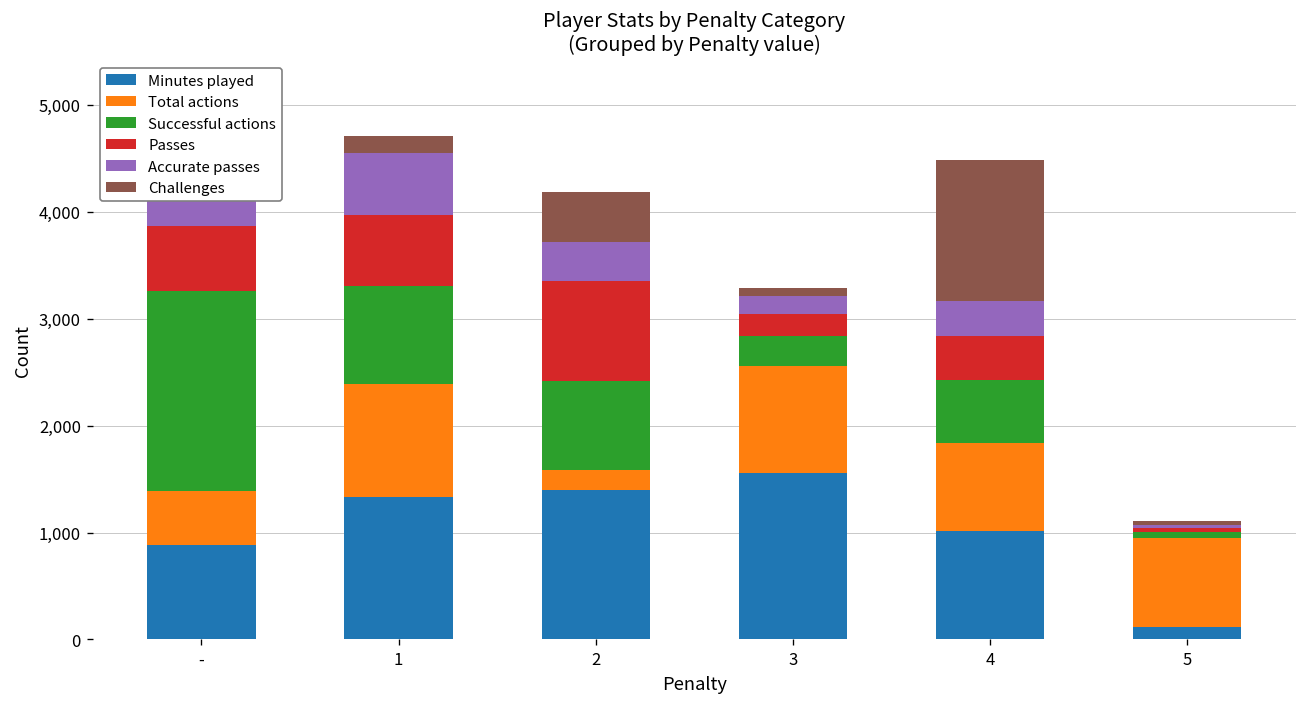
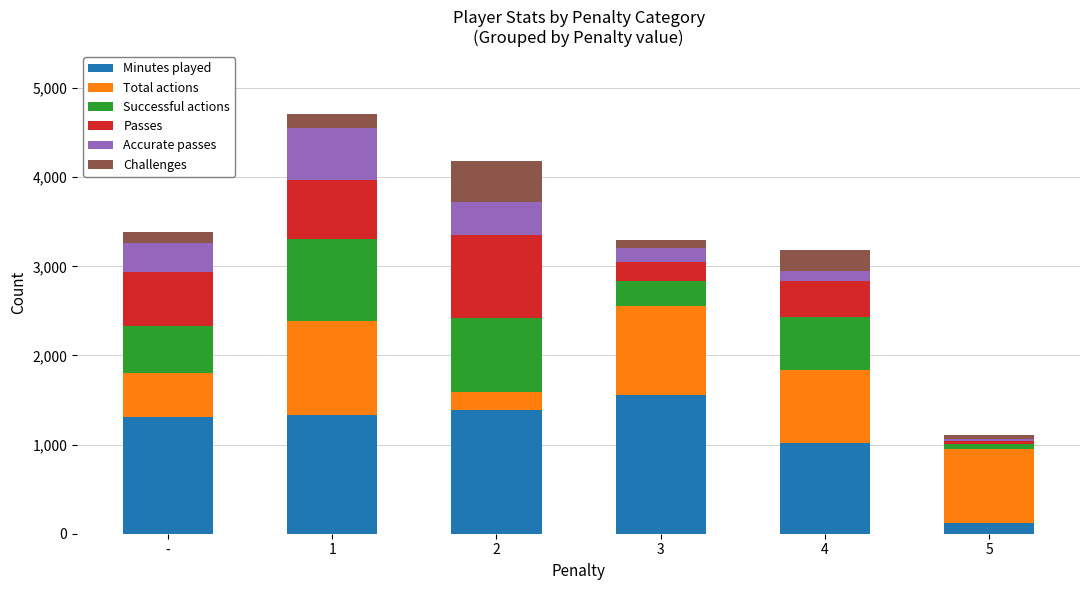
  {
    "Minutes played": {
-     "-": "900",
+     "-": "1,300",
      "1": "1,300",
      "2": "1,400",
      "3": "1,600",
      "4": "1,000",
      "5": "100"
    },
    "Total actions": {
      "-": "500",
      "1": "1,100",
      "2": "200",
      "3": "1,000",
      "4": "800",
      "5": "800"
    },
    "Successful actions": {
-     "-": "1,900",
+     "-": "500",
      "1": "900",
      "2": "800",
      "3": "300",
      "4": "600",
      "5": "100"
    },
    "Passes": {
      "-": "600",
      "1": "700",
      "2": "900",
      "3": "200",
      "4": "400",
      "5": "0"
    },
    "Accurate passes": {
      "1": "600",
      "2": "400",
      "3": "200",
-     "4": "300",
+     "4": "100",
      "5": "0"
    },
    "Challenges": {
      "1": "200",
      "2": "500",
      "3": "100",
-     "4": "1,300",
+     "4": "200",
      "5": "0"
    }
  }
